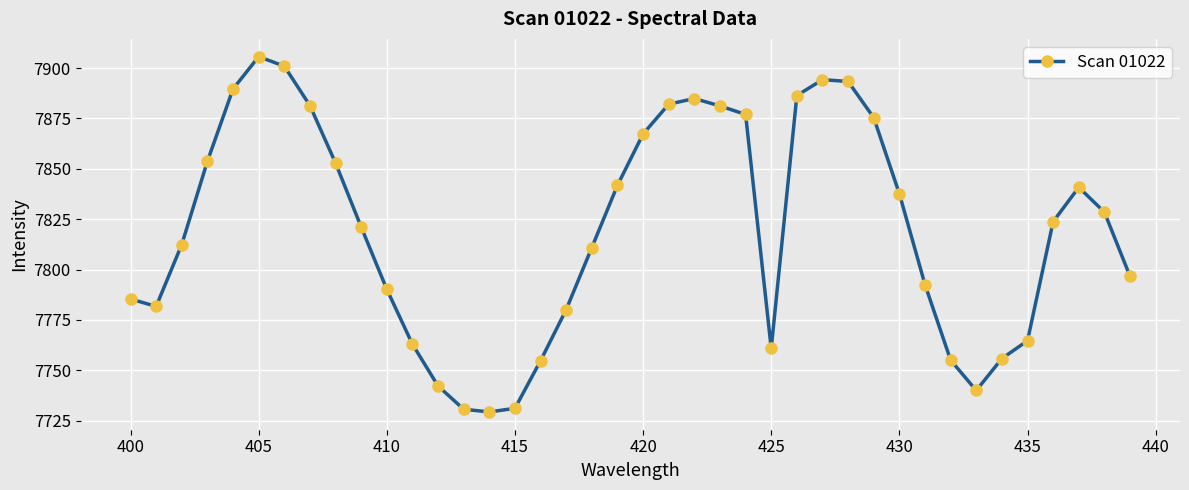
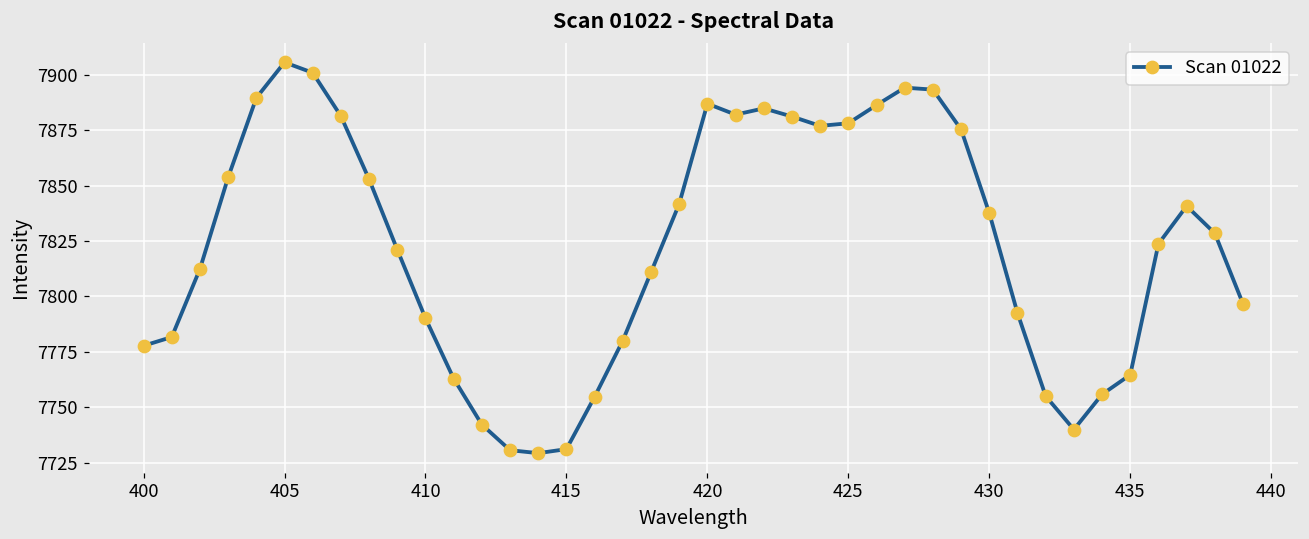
  {
-   "400": 7785,
+   "400": 7778,
    "405": 7906,
    "410": 7790,
    "415": 7731,
-   "420": 7867,
-   "425": 7761,
+   "420": 7887,
+   "425": 7878,
    "430": 7838,
    "435": 7765
  }
